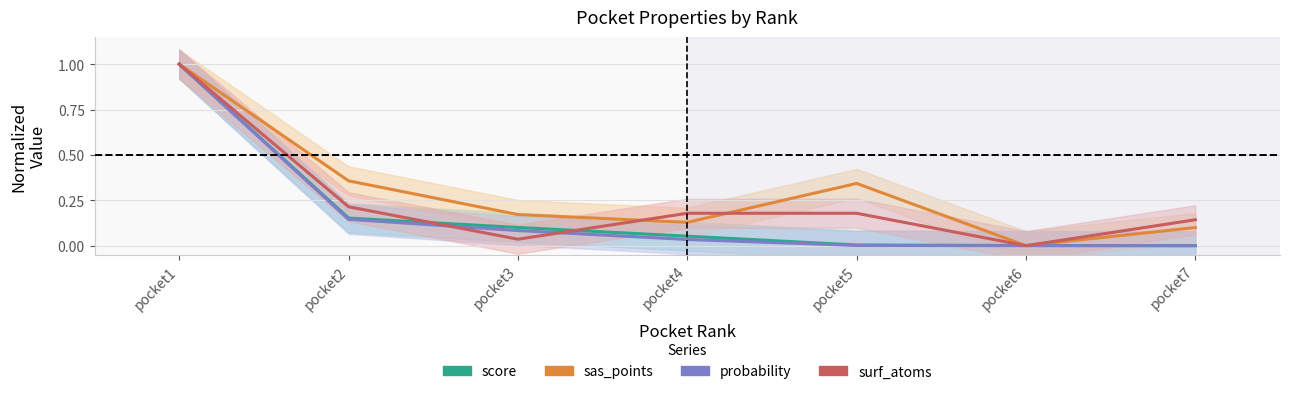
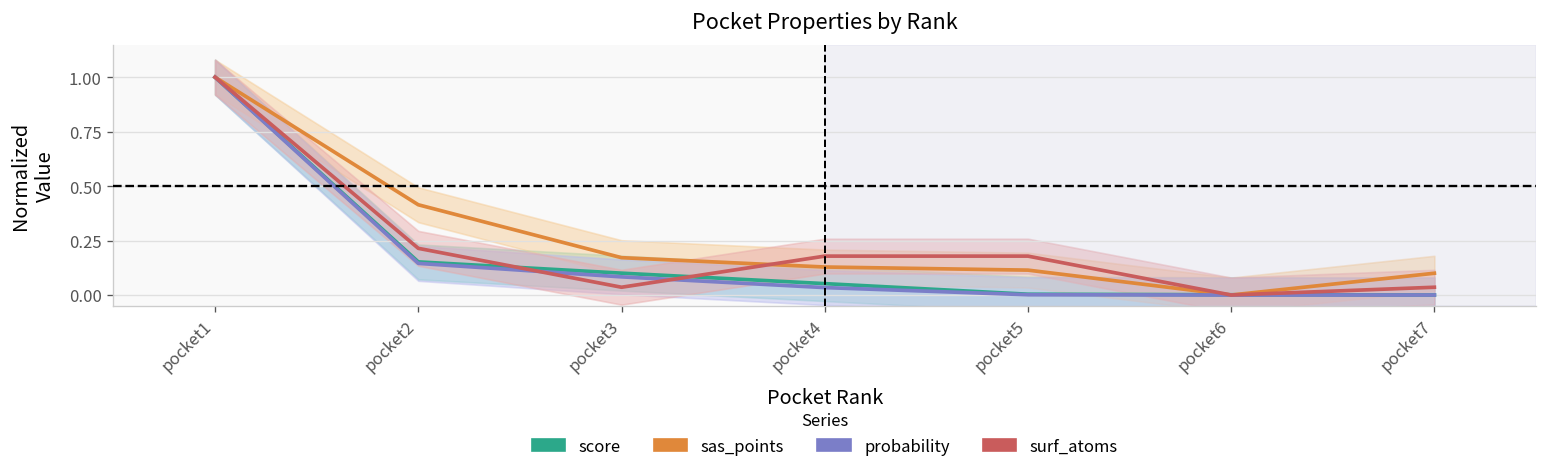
  {
    "score": {
      "pocket3": 0.10,
      "pocket4": 0.05
    },
    "sas_points": {
-     "pocket2": 0.36,
-     "pocket5": 0.34,
+     "pocket2": 0.41,
+     "pocket5": 0.11,
      "pocket7": 0.10
    },
    "probability": {
      "pocket3": 0.08,
      "pocket4": 0.03
    },
    "surf_atoms": {
      "pocket3": 0.04,
      "pocket4": 0.18,
      "pocket5": 0.18,
-     "pocket7": 0.14
+     "pocket7": 0.04
    }
  }
